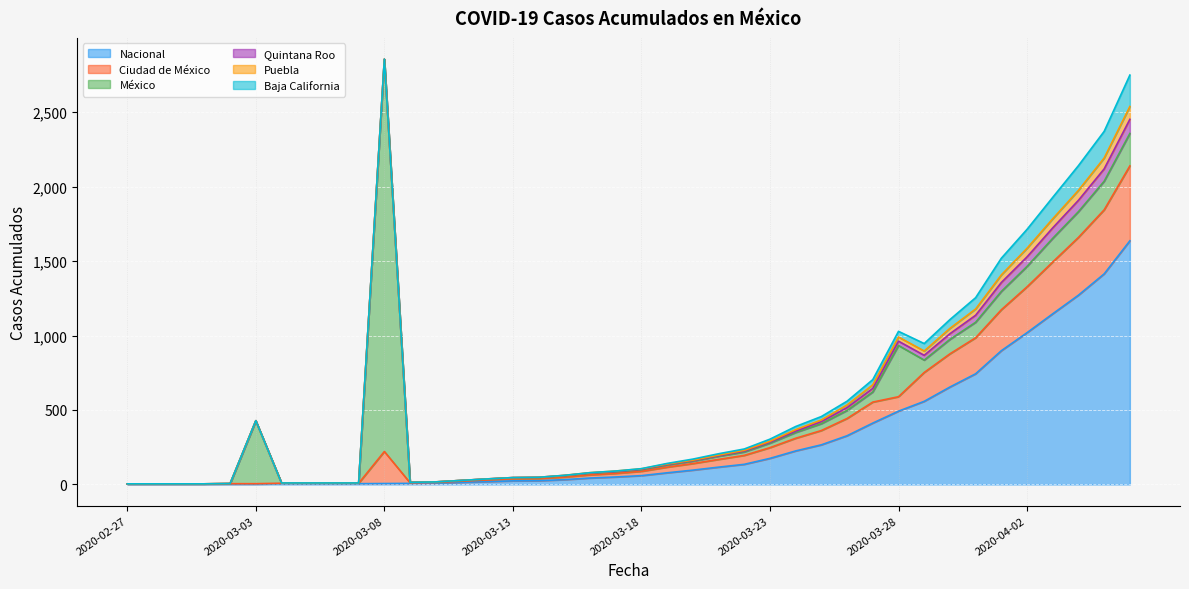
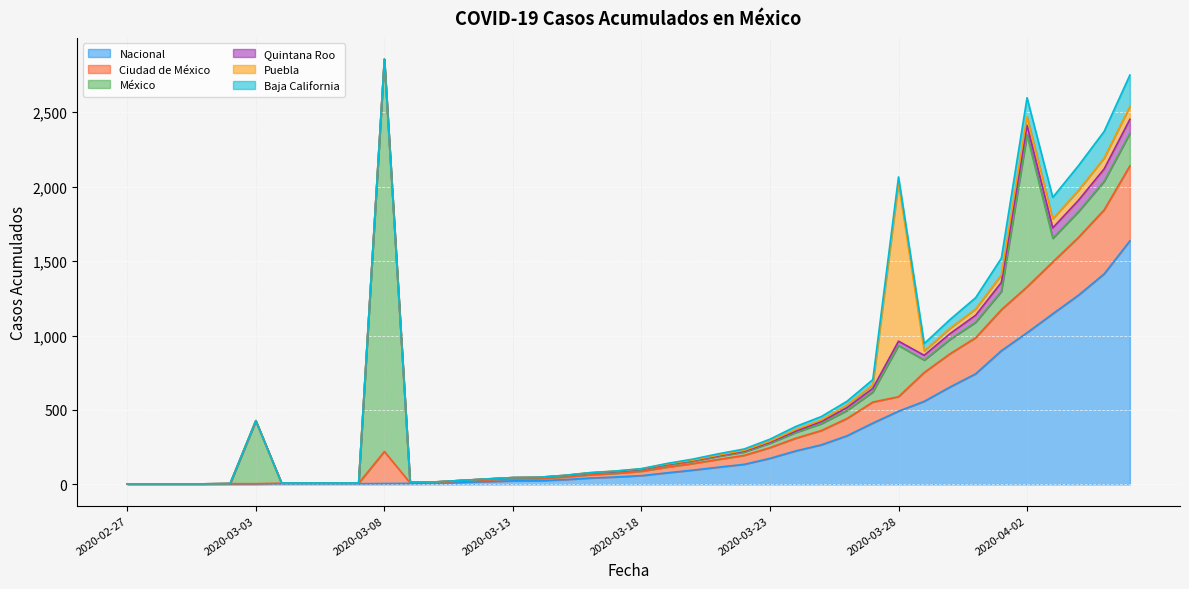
  {
    "Ciudad de México": {
      "2020-03-08": "220",
      "2020-03-23": "70",
      "2020-03-28": "100",
      "2020-04-02": "310"
    },
    "México": {
      "2020-03-28": "340",
-     "2020-04-02": "140"
+     "2020-04-02": "1,020"
    },
    "Quintana Roo": {
      "2020-03-28": "30",
      "2020-04-02": "60"
    },
    "Puebla": {
-     "2020-03-28": "30",
+     "2020-03-28": "1,070",
      "2020-04-02": "60"
    }
  }
